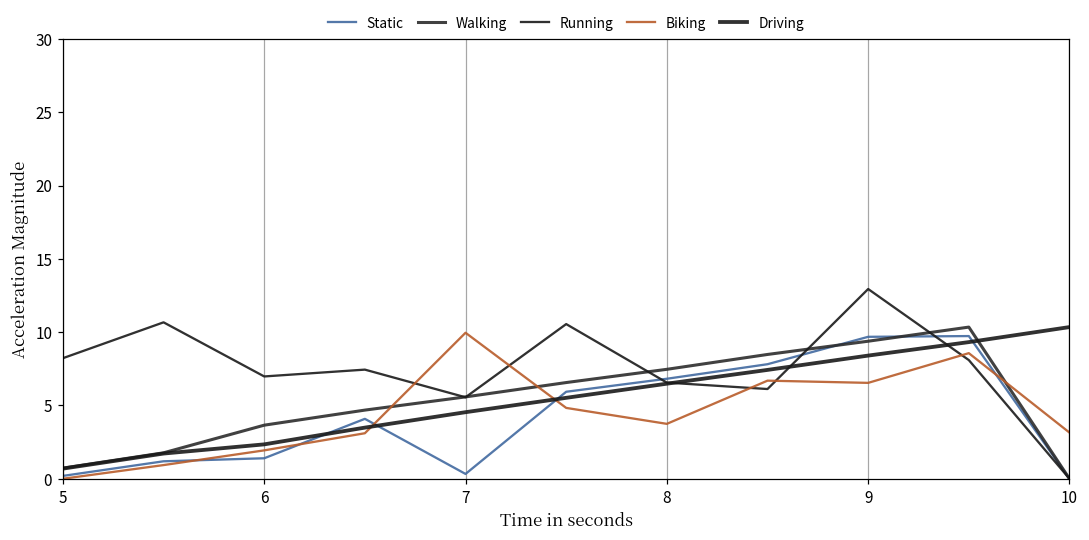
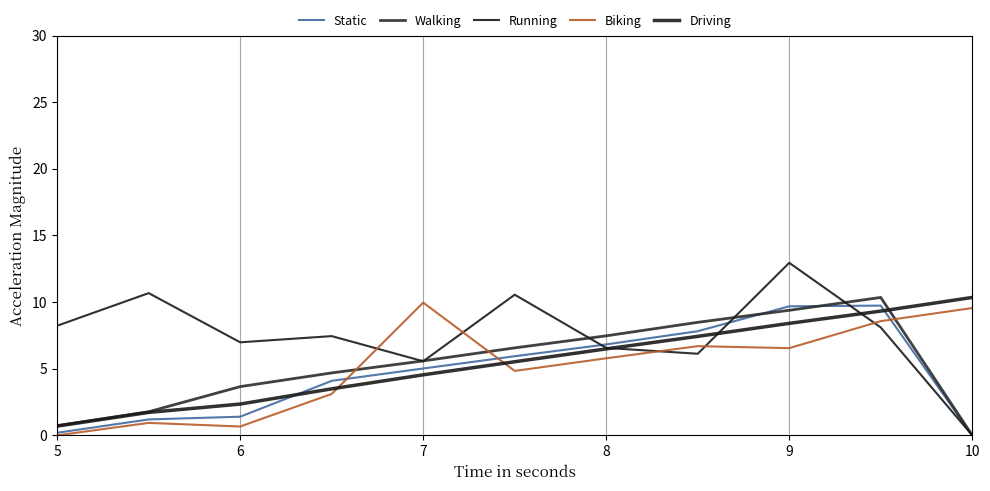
  {
    "Static": {
      "5": 0.2,
      "6": 1.4,
-     "7": 0.3,
+     "7": 5.0,
      "8": 6.8,
      "9": 9.7
    },
    "Biking": {
      "5": 0.0,
-     "6": 1.9,
+     "6": 0.7,
      "7": 10.0,
-     "8": 3.7,
+     "8": 5.8,
      "9": 6.5,
-     "10": 3.1
+     "10": 9.6
    }
  }
